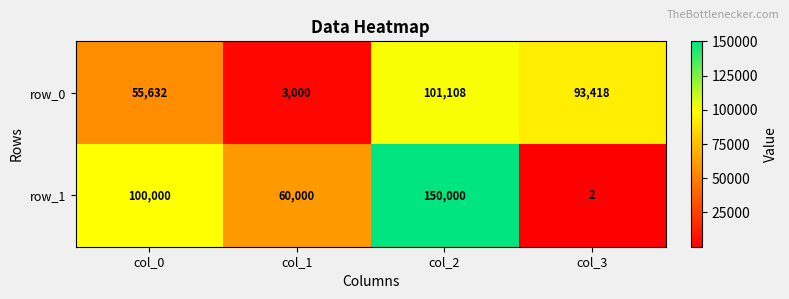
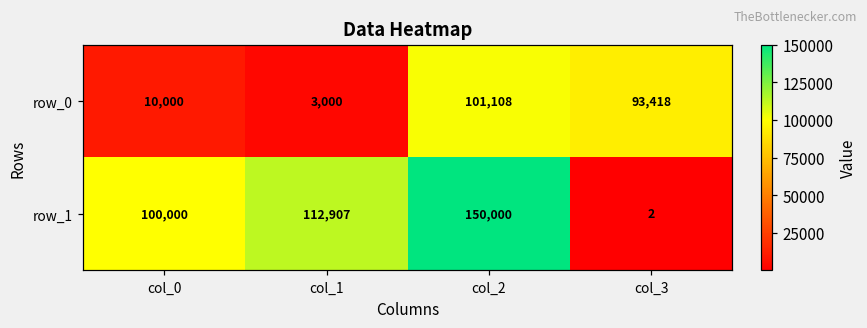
  {
    "row_0": {
-     "col_0": "55,632",
+     "col_0": "10,000",
      "col_1": "3,000",
      "col_2": "101,108",
      "col_3": "93,418"
    },
    "row_1": {
      "col_0": "100,000",
-     "col_1": "60,000",
+     "col_1": "112,907",
      "col_2": "150,000",
      "col_3": "2"
    }
  }
